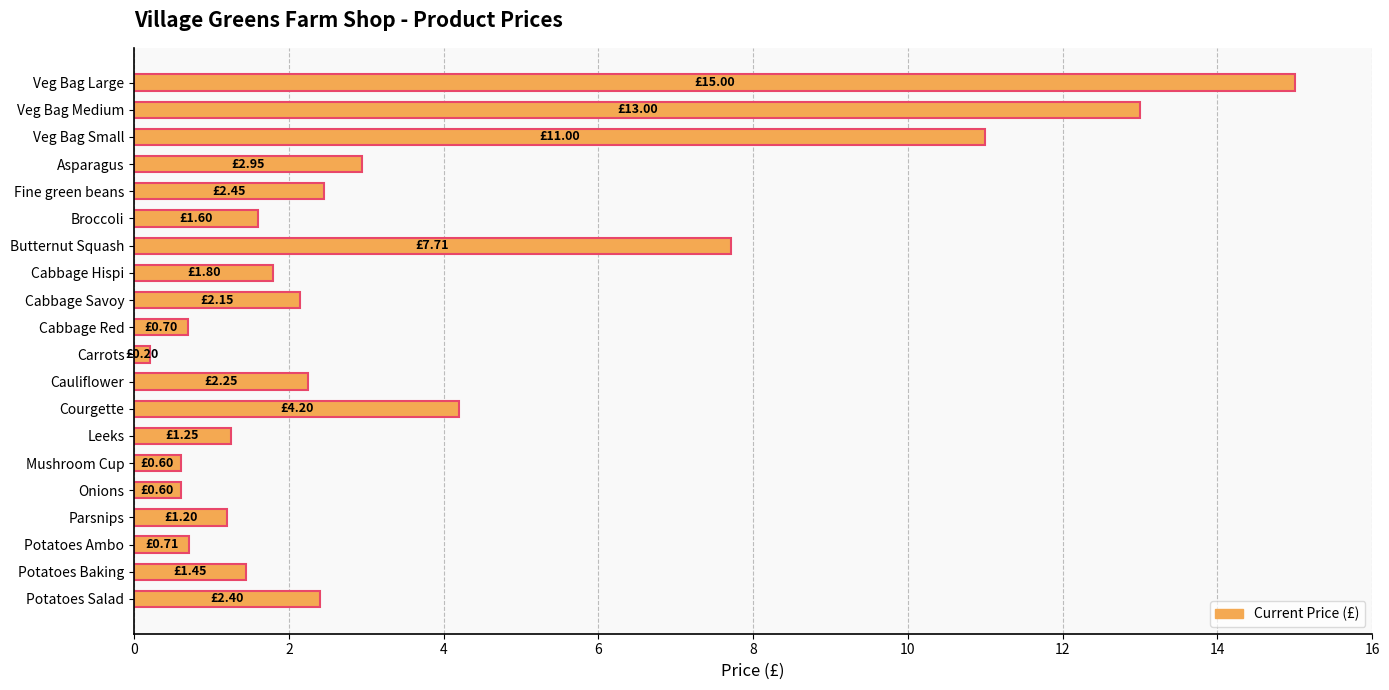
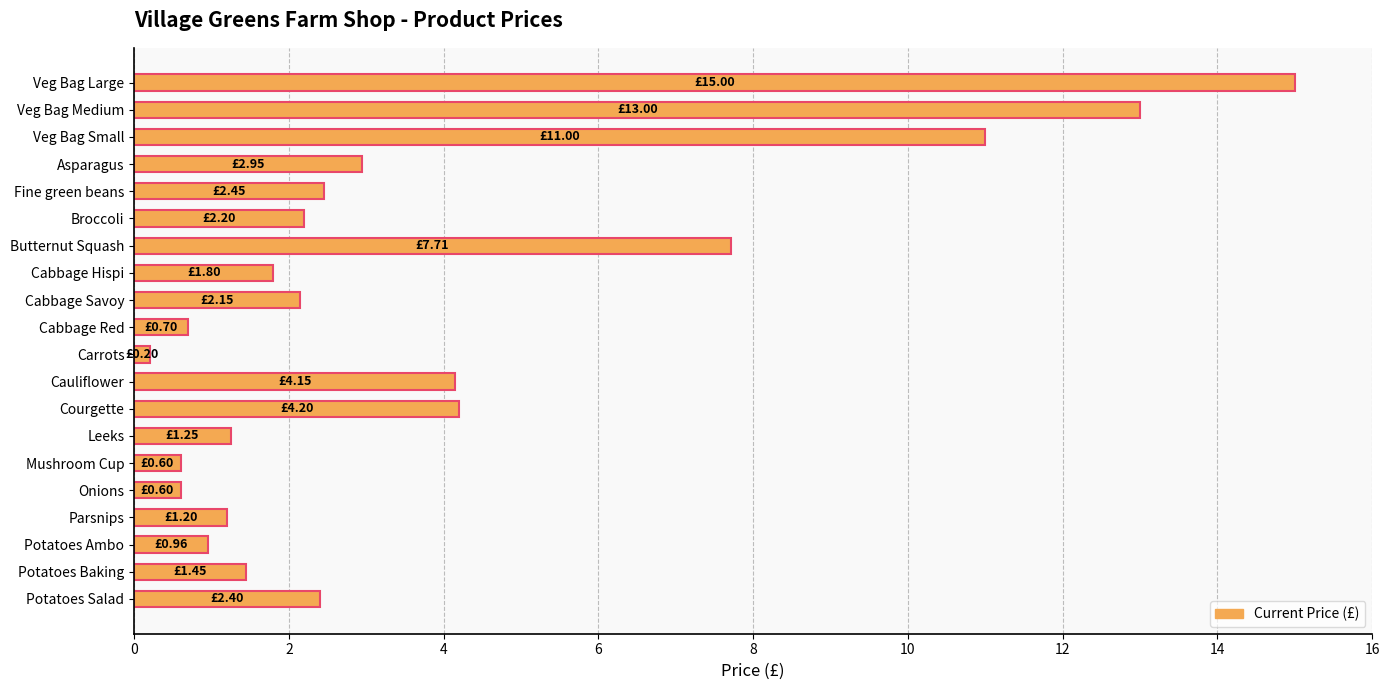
  {
    "Veg Bag Large": "£15.00",
    "Veg Bag Medium": "£13.00",
    "Veg Bag Small": "£11.00",
    "Asparagus": "£2.95",
    "Fine green beans": "£2.45",
-   "Broccoli": "£1.60",
+   "Broccoli": "£2.20",
    "Butternut Squash": "£7.71",
    "Cabbage Hispi": "£1.80",
    "Cabbage Savoy": "£2.15",
    "Cabbage Red": "£0.70",
    "Carrots": "£0.20",
-   "Cauliflower": "£2.25",
+   "Cauliflower": "£4.15",
    "Courgette": "£4.20",
    "Leeks": "£1.25",
    "Mushroom Cup": "£0.60",
    "Onions": "£0.60",
    "Parsnips": "£1.20",
-   "Potatoes Ambo": "£0.71",
+   "Potatoes Ambo": "£0.96",
    "Potatoes Baking": "£1.45",
    "Potatoes Salad": "£2.40"
  }
